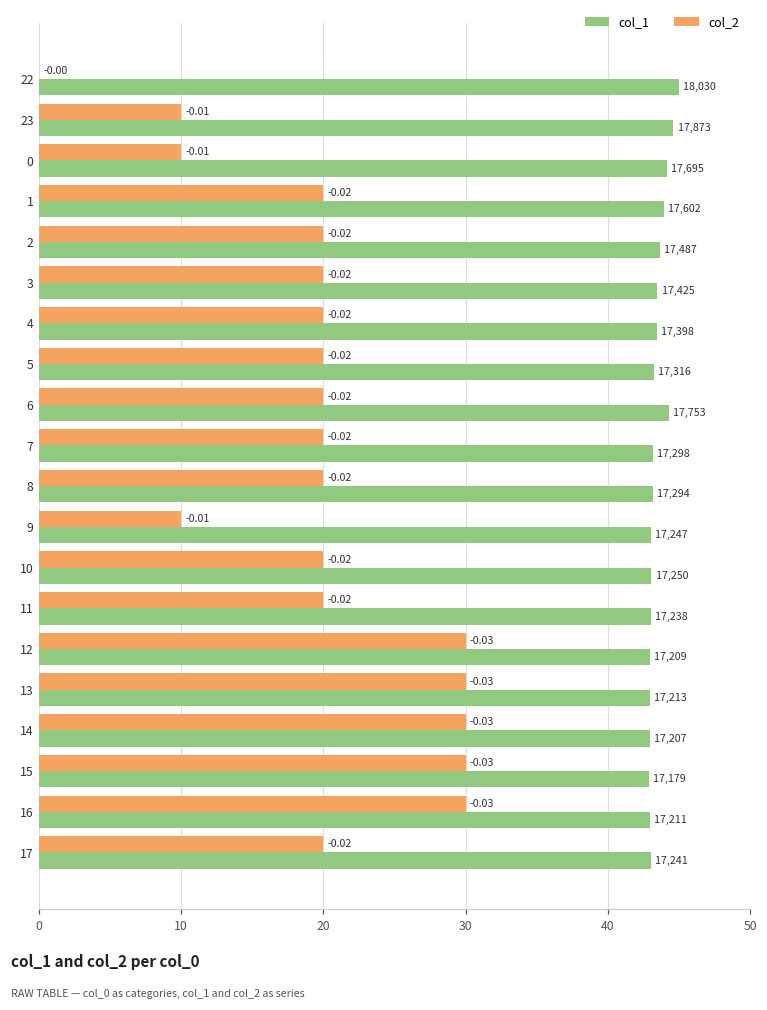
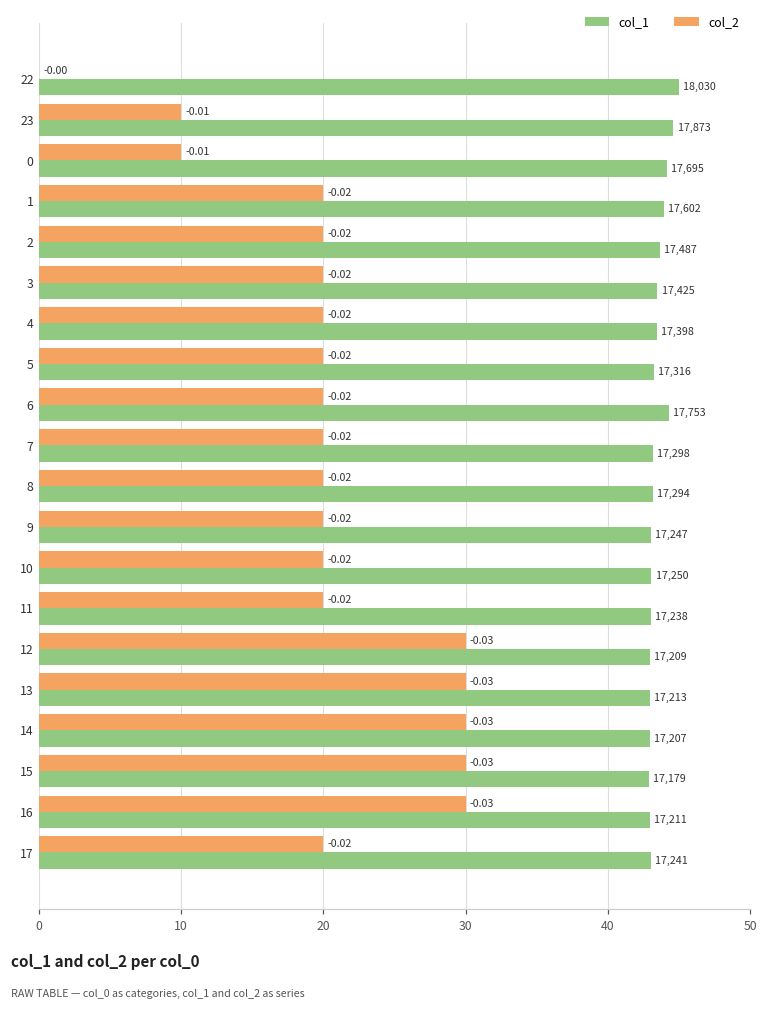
  {
    "col_2": {
      "22": -0.00,
-     "9": -0.01
+     "9": -0.02
    }
  }
